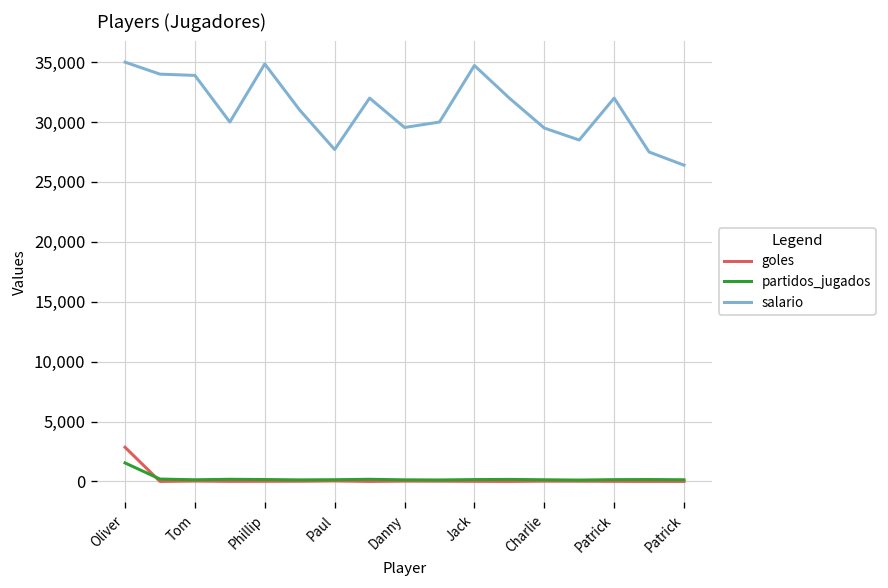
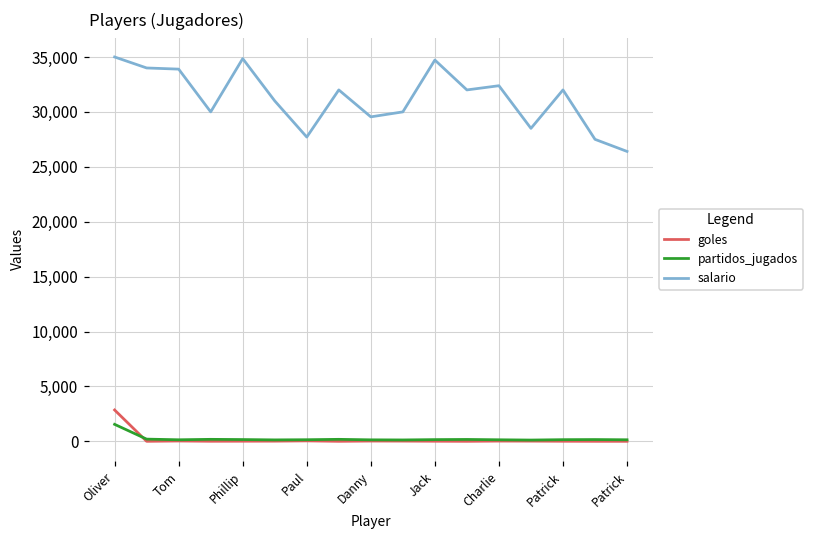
  {
    "goles": {
      "Oliver": "3,000"
    },
    "partidos_jugados": {
      "Oliver": "2,000"
    },
    "salario": {
      "Oliver": "35,000",
      "Tom": "34,000",
      "Phillip": "35,000",
      "Paul": "28,000",
      "Danny": "30,000",
      "Jack": "35,000",
-     "Charlie": "30,000"
+     "Charlie": "32,000"
    }
  }
